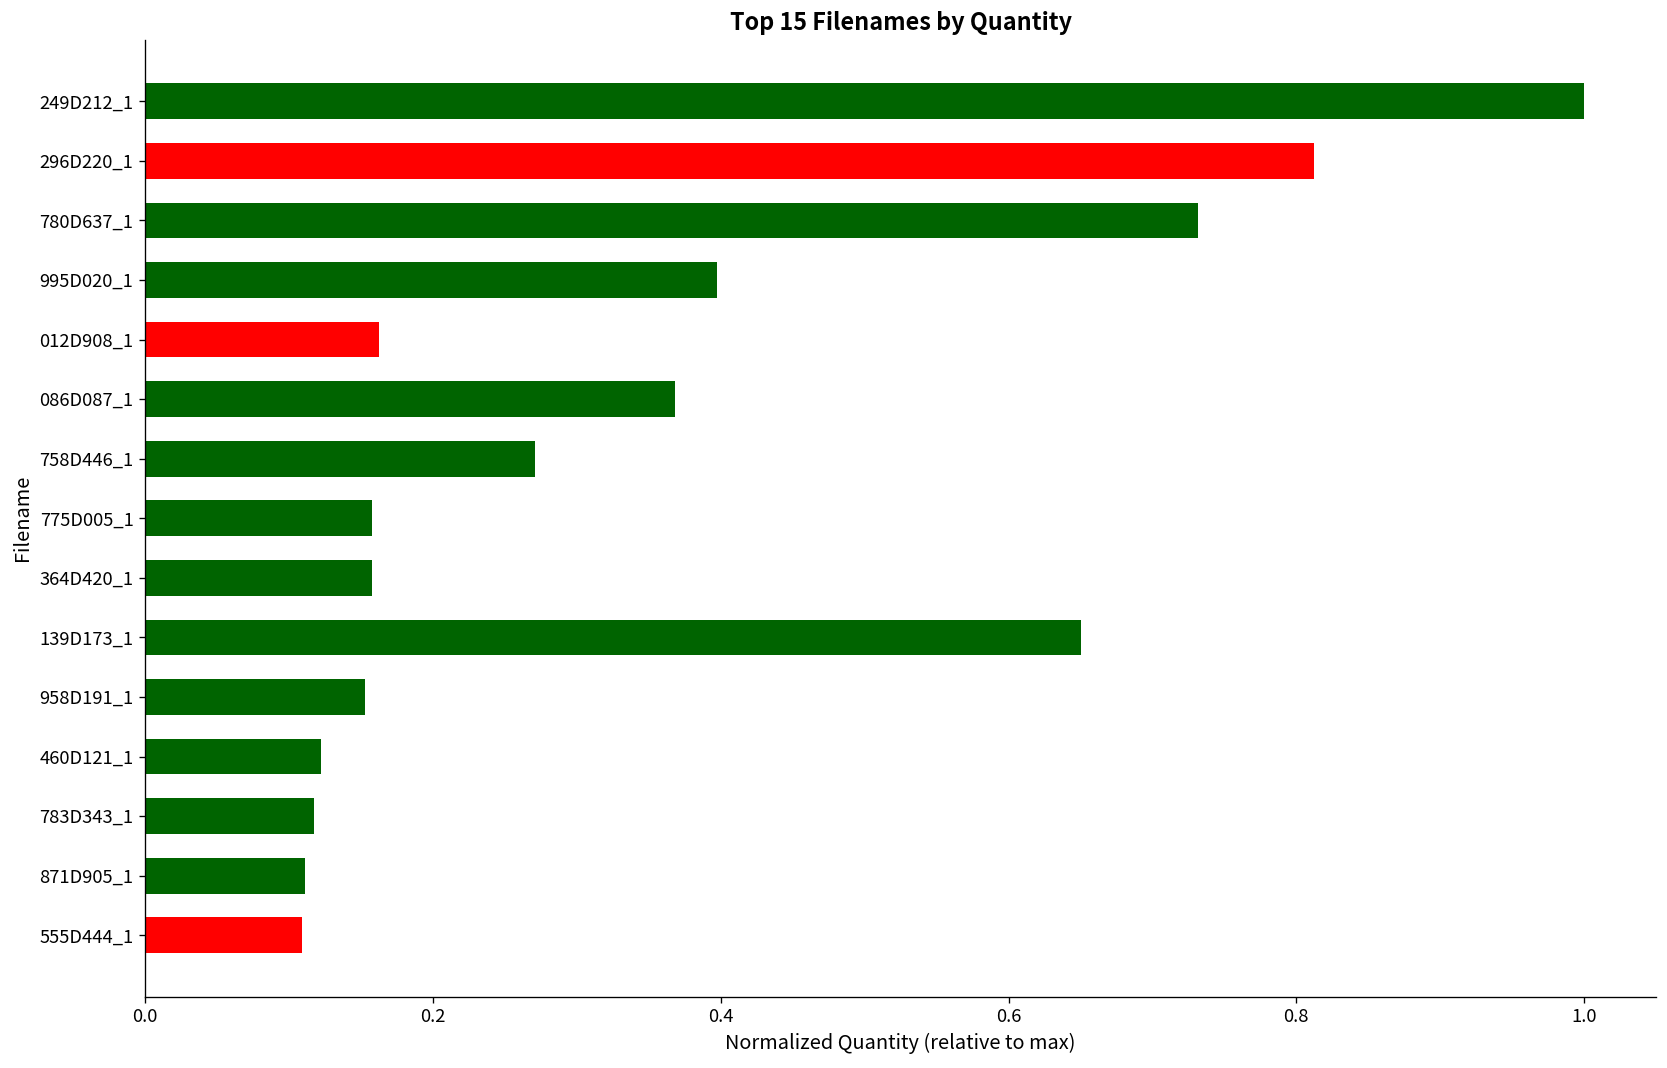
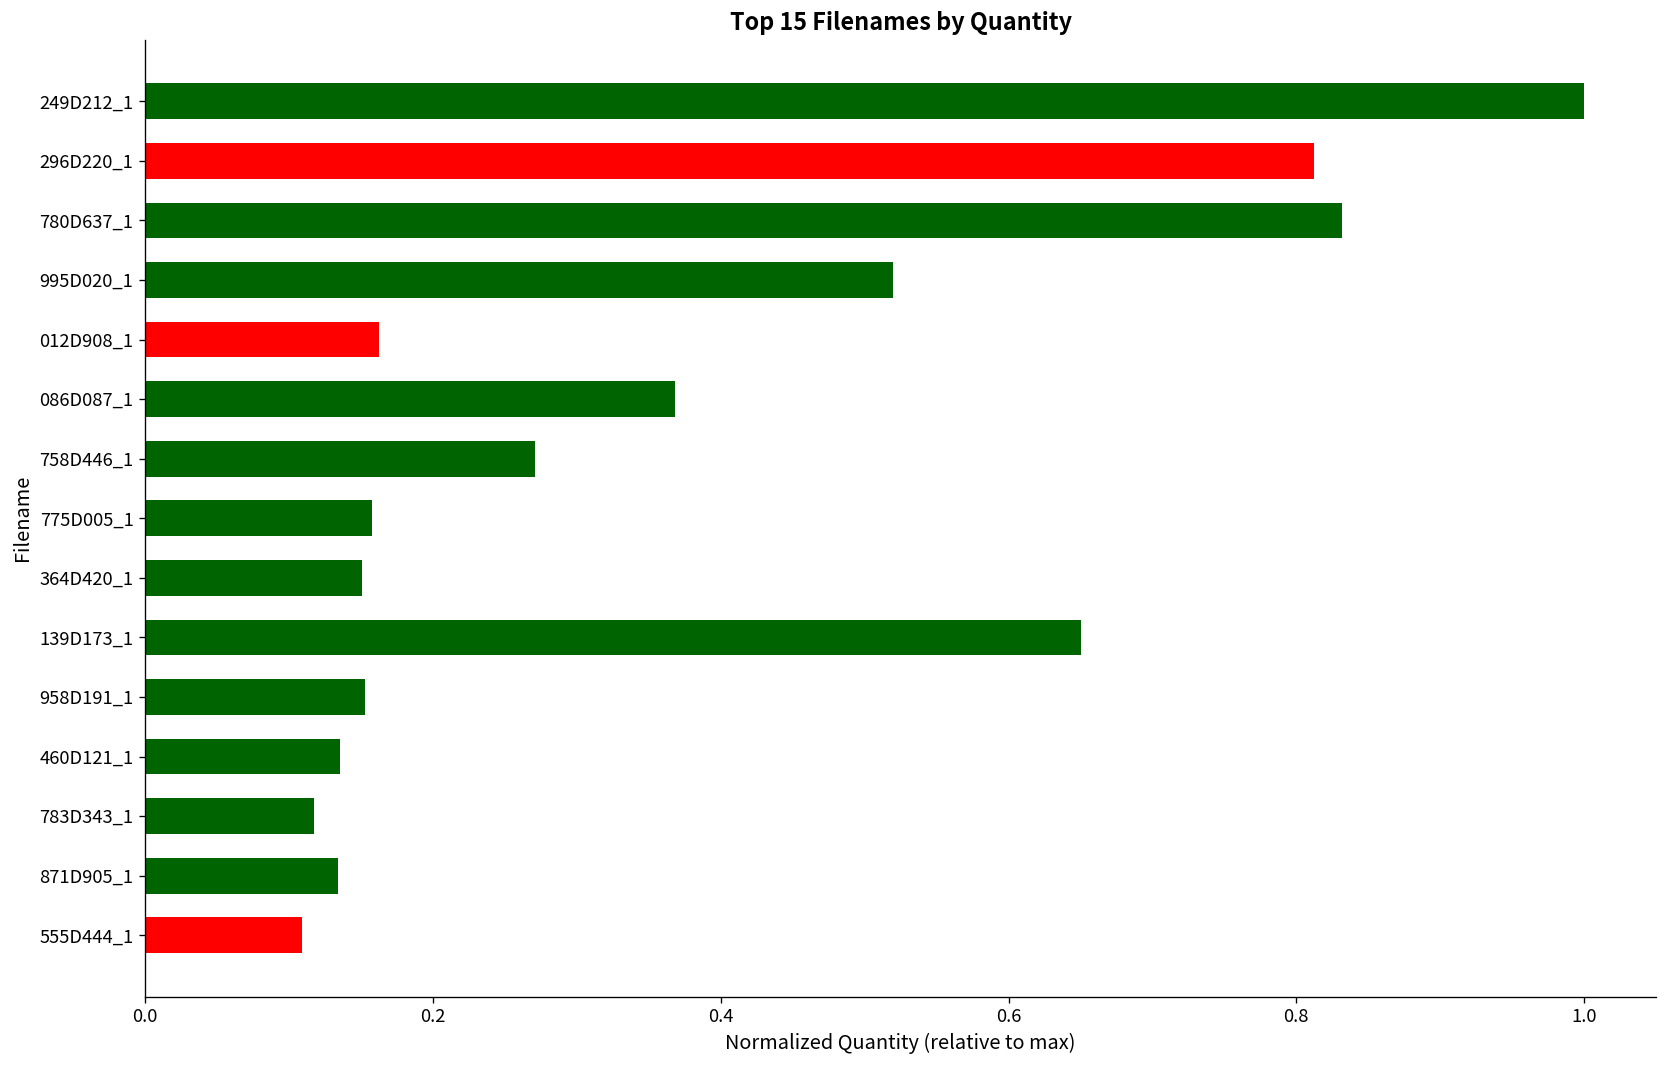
  {
    "249D212_1": 1.000,
    "296D220_1": 0.813,
-   "780D637_1": 0.732,
-   "995D020_1": 0.397,
+   "780D637_1": 0.832,
+   "995D020_1": 0.520,
    "012D908_1": 0.162,
    "086D087_1": 0.368,
    "758D446_1": 0.271,
    "775D005_1": 0.158,
-   "364D420_1": 0.158,
+   "364D420_1": 0.150,
    "139D173_1": 0.650,
    "958D191_1": 0.153,
-   "460D121_1": 0.122,
+   "460D121_1": 0.135,
    "783D343_1": 0.117,
-   "871D905_1": 0.111,
+   "871D905_1": 0.134,
    "555D444_1": 0.109
  }
